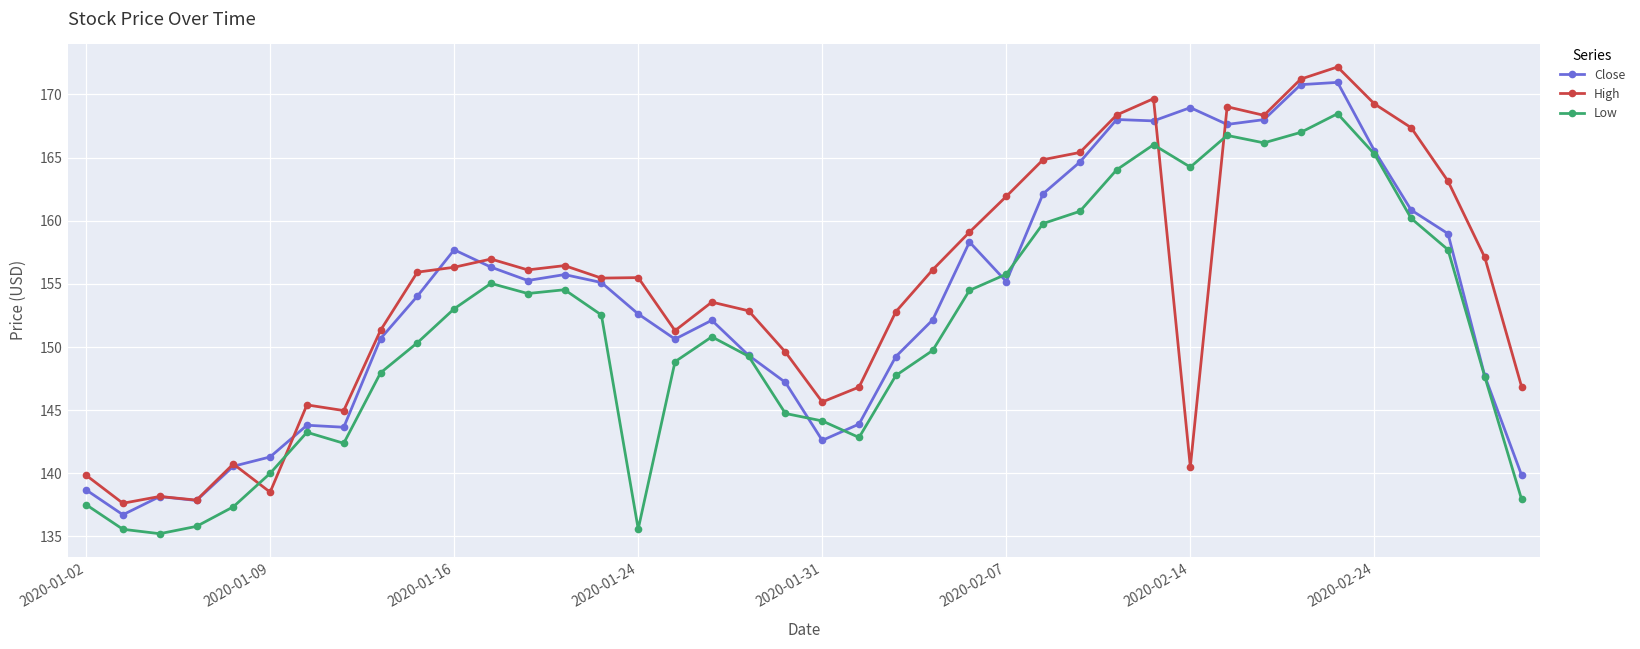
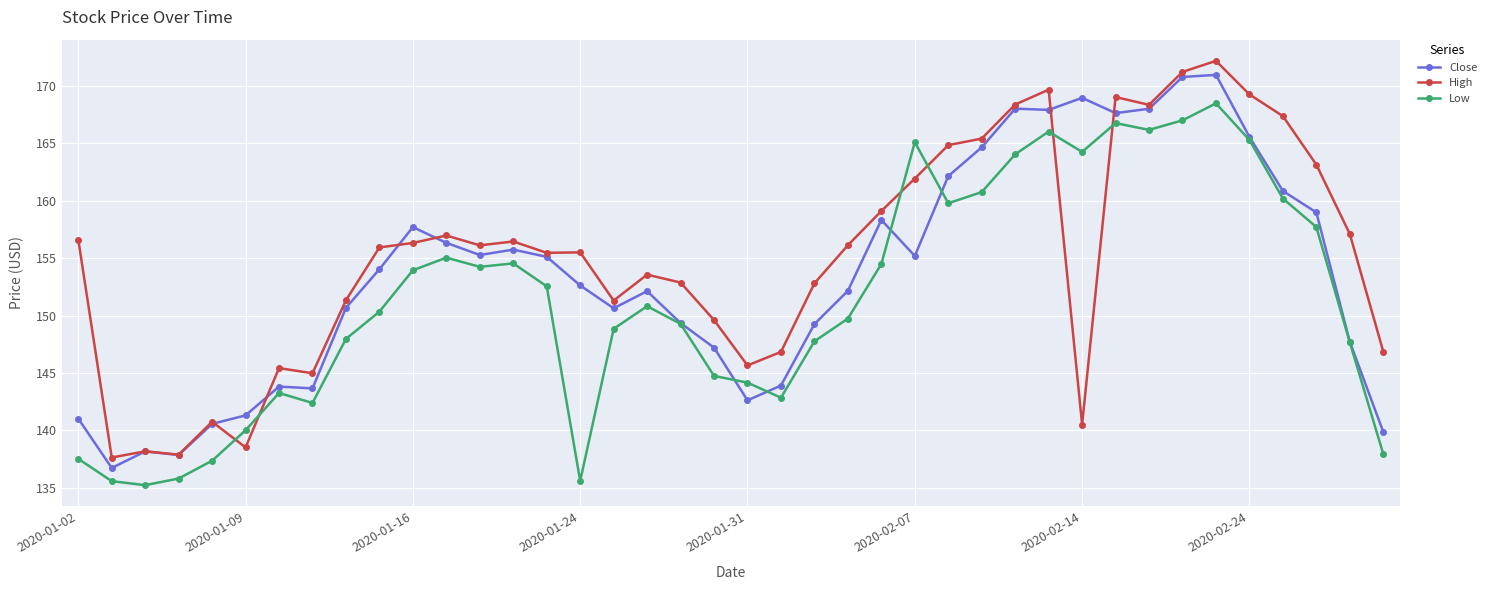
  {
    "Close": {
-     "2020-01-02": 138.7,
+     "2020-01-02": 141.0,
      "2020-01-09": 141.3,
      "2020-01-16": 157.7,
      "2020-01-24": 152.6,
      "2020-01-31": 142.6,
      "2020-02-07": 155.2,
      "2020-02-14": 169.0,
      "2020-02-24": 165.6
    },
    "High": {
-     "2020-01-02": 139.9,
+     "2020-01-02": 156.6,
      "2020-01-09": 138.5,
      "2020-01-16": 156.3,
      "2020-01-24": 155.5,
      "2020-01-31": 145.7,
      "2020-02-07": 161.9,
      "2020-02-14": 140.5,
      "2020-02-24": 169.3
    },
    "Low": {
      "2020-01-02": 137.5,
      "2020-01-09": 140.0,
-     "2020-01-16": 153.0,
+     "2020-01-16": 153.9,
      "2020-01-24": 135.6,
      "2020-01-31": 144.2,
-     "2020-02-07": 155.8,
+     "2020-02-07": 165.1,
      "2020-02-14": 164.3,
      "2020-02-24": 165.3
    }
  }
